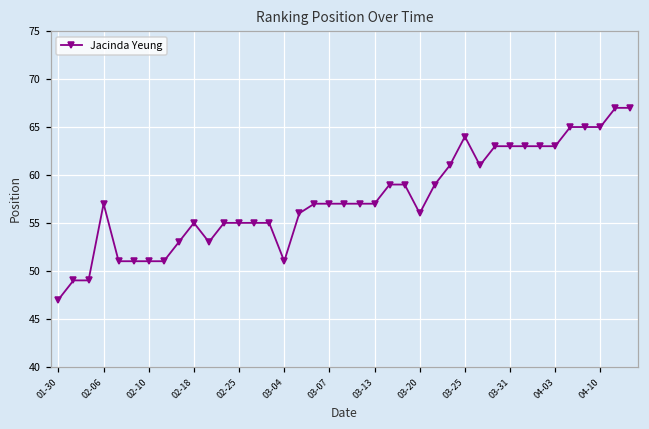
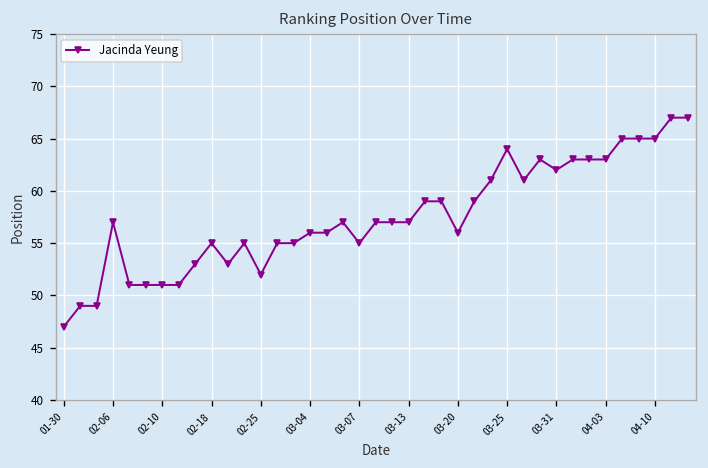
  {
    "01-30": 47,
    "02-06": 57,
    "02-10": 51,
    "02-18": 55,
-   "02-25": 55,
-   "03-04": 51,
-   "03-07": 57,
+   "02-25": 52,
+   "03-04": 56,
+   "03-07": 55,
    "03-13": 57,
    "03-20": 56,
    "03-25": 64,
-   "03-31": 63,
+   "03-31": 62,
    "04-03": 63,
    "04-10": 65
  }
